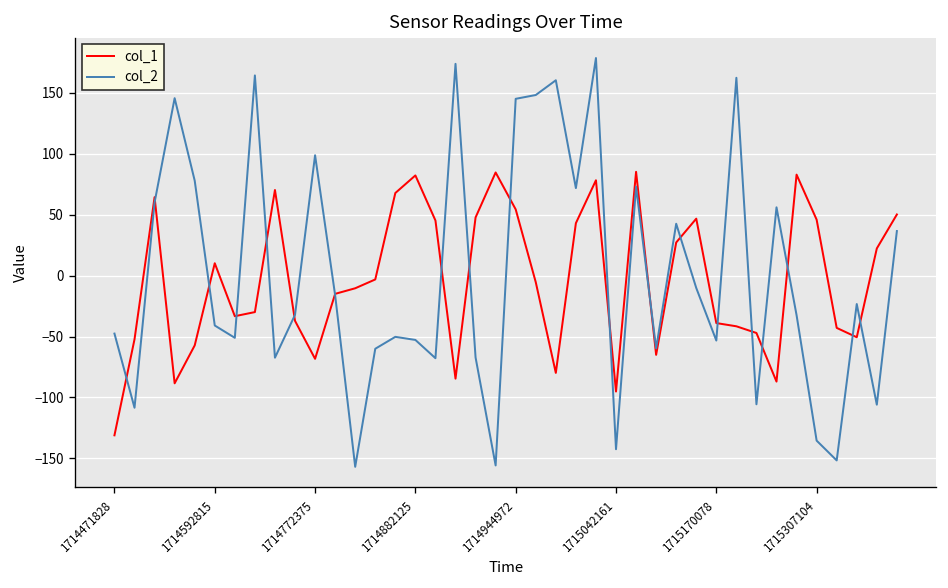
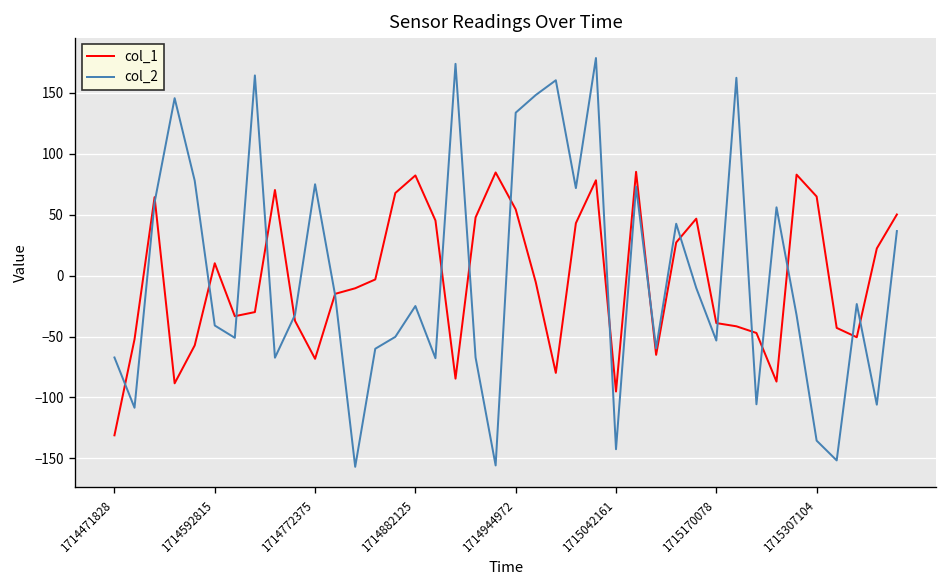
  {
    "col_1": {
      "1714471828": -131,
      "1714592815": 10,
      "1714772375": -68,
      "1714882125": 82,
      "1714944972": 54,
      "1715042161": -95,
      "1715170078": -39,
-     "1715307104": 46
+     "1715307104": 65
    },
    "col_2": {
-     "1714471828": -48,
+     "1714471828": -67,
      "1714592815": -41,
-     "1714772375": 99,
-     "1714882125": -53,
-     "1714944972": 145,
+     "1714772375": 75,
+     "1714882125": -25,
+     "1714944972": 134,
      "1715042161": -142,
      "1715170078": -53,
      "1715307104": -135
    }
  }
